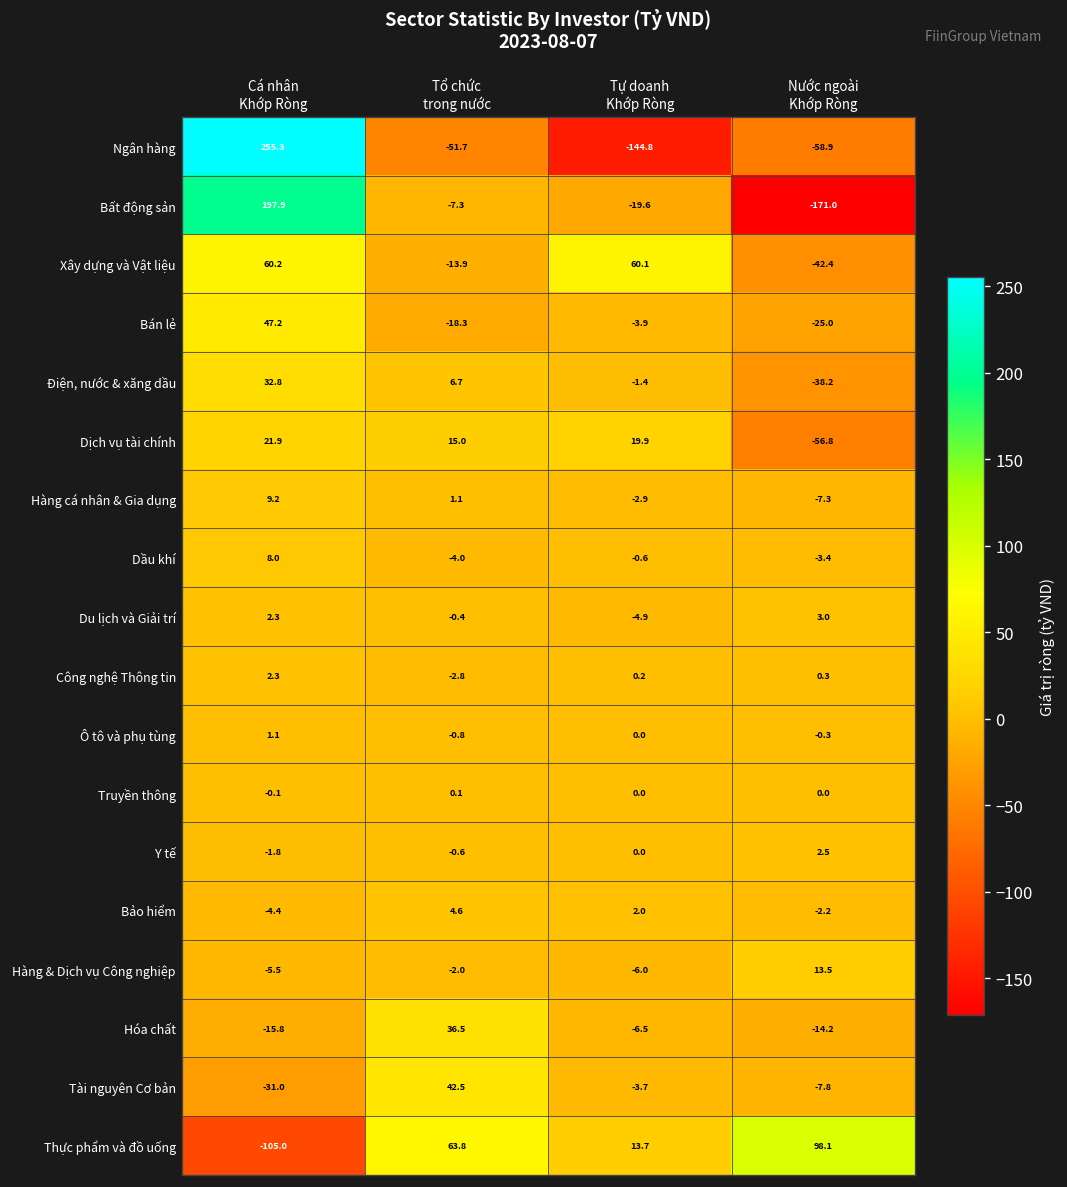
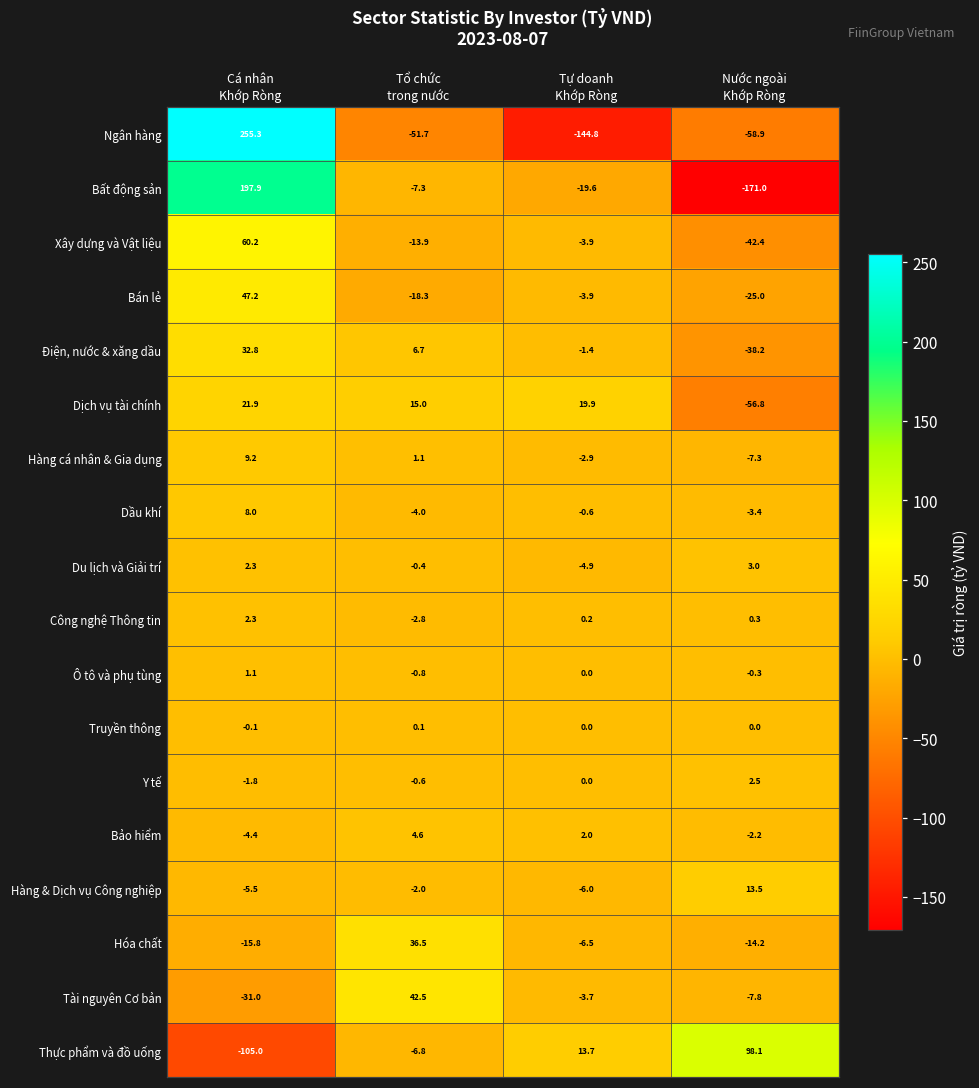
  {
    "Ngân hàng": {
      "Cá nhân Khớp Ròng": 255.3,
      "Tổ chức trong nước": -51.7,
      "Tự doanh Khớp Ròng": -144.8,
      "Nước ngoài Khớp Ròng": -58.9
    },
    "Bất động sản": {
      "Cá nhân Khớp Ròng": 197.9,
      "Tổ chức trong nước": -7.3,
      "Tự doanh Khớp Ròng": -19.6,
      "Nước ngoài Khớp Ròng": -171.0
    },
    "Xây dựng và Vật liệu": {
      "Cá nhân Khớp Ròng": 60.2,
      "Tổ chức trong nước": -13.9,
-     "Tự doanh Khớp Ròng": 60.1,
+     "Tự doanh Khớp Ròng": -3.9,
      "Nước ngoài Khớp Ròng": -42.4
    },
    "Bán lẻ": {
      "Cá nhân Khớp Ròng": 47.2,
      "Tổ chức trong nước": -18.3,
      "Tự doanh Khớp Ròng": -3.9,
      "Nước ngoài Khớp Ròng": -25.0
    },
    "Điện, nước & xăng dầu": {
      "Cá nhân Khớp Ròng": 32.8,
      "Tổ chức trong nước": 6.7,
      "Tự doanh Khớp Ròng": -1.4,
      "Nước ngoài Khớp Ròng": -38.2
    },
    "Dịch vụ tài chính": {
      "Cá nhân Khớp Ròng": 21.9,
      "Tổ chức trong nước": 15.0,
      "Tự doanh Khớp Ròng": 19.9,
      "Nước ngoài Khớp Ròng": -56.8
    },
    "Hàng cá nhân & Gia dụng": {
      "Cá nhân Khớp Ròng": 9.2,
      "Tổ chức trong nước": 1.1,
      "Tự doanh Khớp Ròng": -2.9,
      "Nước ngoài Khớp Ròng": -7.3
    },
    "Dầu khí": {
      "Cá nhân Khớp Ròng": 8.0,
      "Tổ chức trong nước": -4.0,
      "Tự doanh Khớp Ròng": -0.6,
      "Nước ngoài Khớp Ròng": -3.4
    },
    "Du lịch và Giải trí": {
      "Cá nhân Khớp Ròng": 2.3,
      "Tổ chức trong nước": -0.4,
      "Tự doanh Khớp Ròng": -4.9,
      "Nước ngoài Khớp Ròng": 3.0
    },
    "Công nghệ Thông tin": {
      "Cá nhân Khớp Ròng": 2.3,
      "Tổ chức trong nước": -2.8,
      "Tự doanh Khớp Ròng": 0.2,
      "Nước ngoài Khớp Ròng": 0.3
    },
    "Ô tô và phụ tùng": {
      "Cá nhân Khớp Ròng": 1.1,
      "Tổ chức trong nước": -0.8,
      "Tự doanh Khớp Ròng": 0.0,
      "Nước ngoài Khớp Ròng": -0.3
    },
    "Truyền thông": {
      "Cá nhân Khớp Ròng": -0.1,
      "Tổ chức trong nước": 0.1,
      "Tự doanh Khớp Ròng": 0.0,
      "Nước ngoài Khớp Ròng": 0.0
    },
    "Y tế": {
      "Cá nhân Khớp Ròng": -1.8,
      "Tổ chức trong nước": -0.6,
      "Tự doanh Khớp Ròng": 0.0,
      "Nước ngoài Khớp Ròng": 2.5
    },
    "Bảo hiểm": {
      "Cá nhân Khớp Ròng": -4.4,
      "Tổ chức trong nước": 4.6,
      "Tự doanh Khớp Ròng": 2.0,
      "Nước ngoài Khớp Ròng": -2.2
    },
    "Hàng & Dịch vụ Công nghiệp": {
      "Cá nhân Khớp Ròng": -5.5,
      "Tổ chức trong nước": -2.0,
      "Tự doanh Khớp Ròng": -6.0,
      "Nước ngoài Khớp Ròng": 13.5
    },
    "Hóa chất": {
      "Cá nhân Khớp Ròng": -15.8,
      "Tổ chức trong nước": 36.5,
      "Tự doanh Khớp Ròng": -6.5,
      "Nước ngoài Khớp Ròng": -14.2
    },
    "Tài nguyên Cơ bản": {
      "Cá nhân Khớp Ròng": -31.0,
      "Tổ chức trong nước": 42.5,
      "Tự doanh Khớp Ròng": -3.7,
      "Nước ngoài Khớp Ròng": -7.8
    },
    "Thực phẩm và đồ uống": {
      "Cá nhân Khớp Ròng": -105.0,
-     "Tổ chức trong nước": 63.8,
+     "Tổ chức trong nước": -6.8,
      "Tự doanh Khớp Ròng": 13.7,
      "Nước ngoài Khớp Ròng": 98.1
    }
  }
